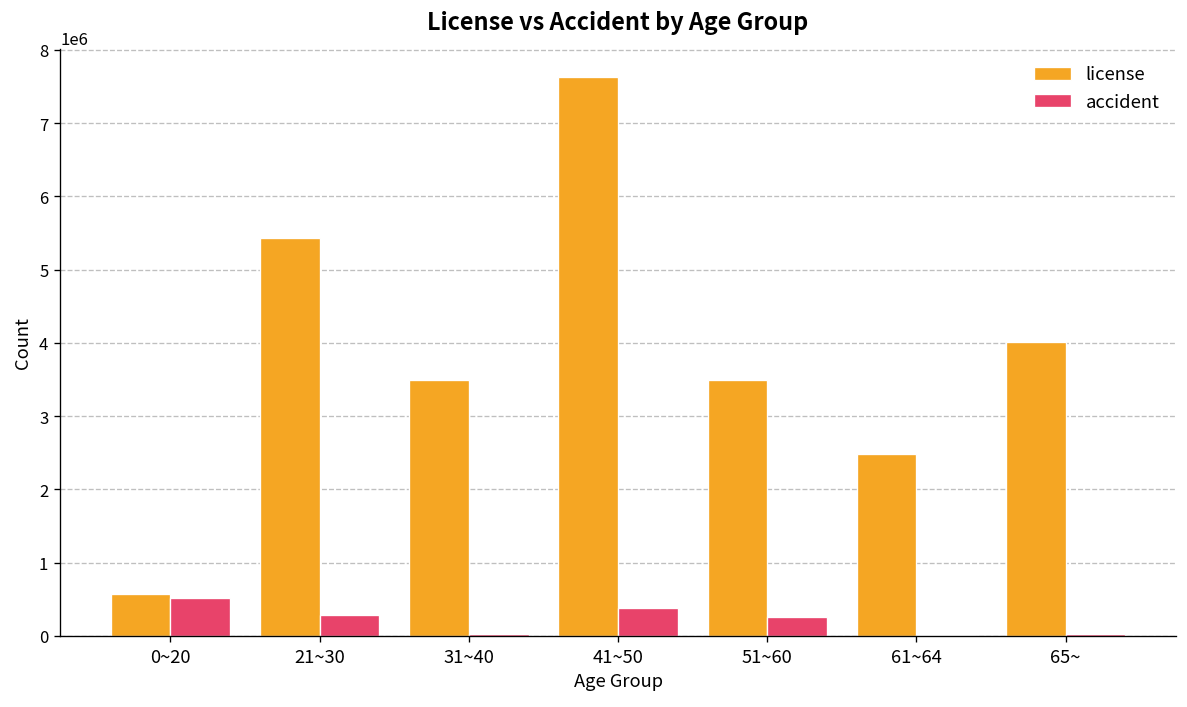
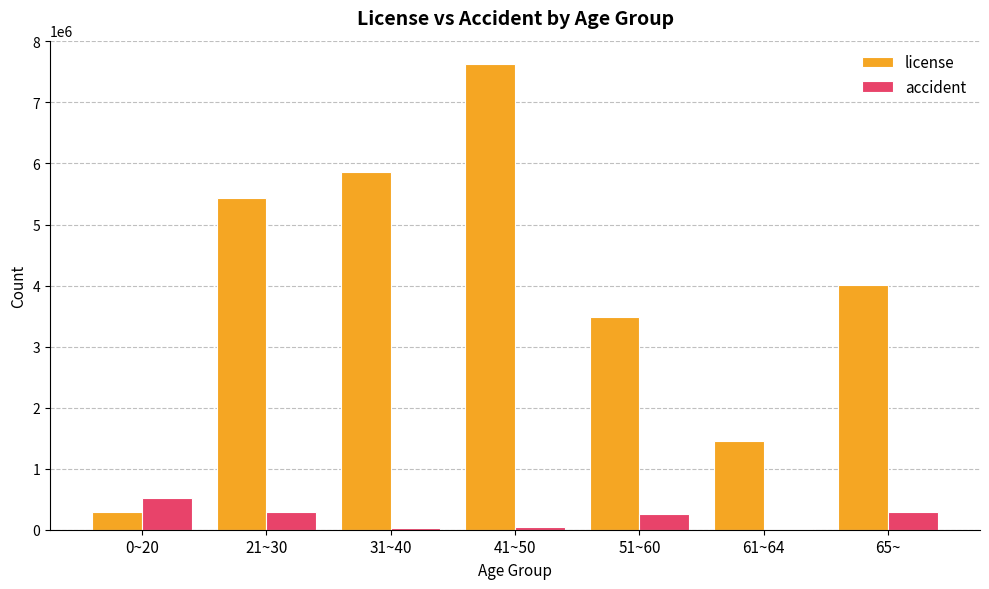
  {
    "license": {
-     "0~20": 600000,
+     "0~20": 300000,
      "21~30": 5400000,
-     "31~40": 3500000,
+     "31~40": 5900000,
      "41~50": 7600000,
      "51~60": 3500000,
-     "61~64": 2500000,
+     "61~64": 1500000,
      "65~": 4000000
    },
    "accident": {
      "0~20": 500000,
      "21~30": 300000,
-     "41~50": 400000,
+     "41~50": 0,
      "51~60": 300000,
-     "65~": 0
+     "65~": 300000
    }
  }
